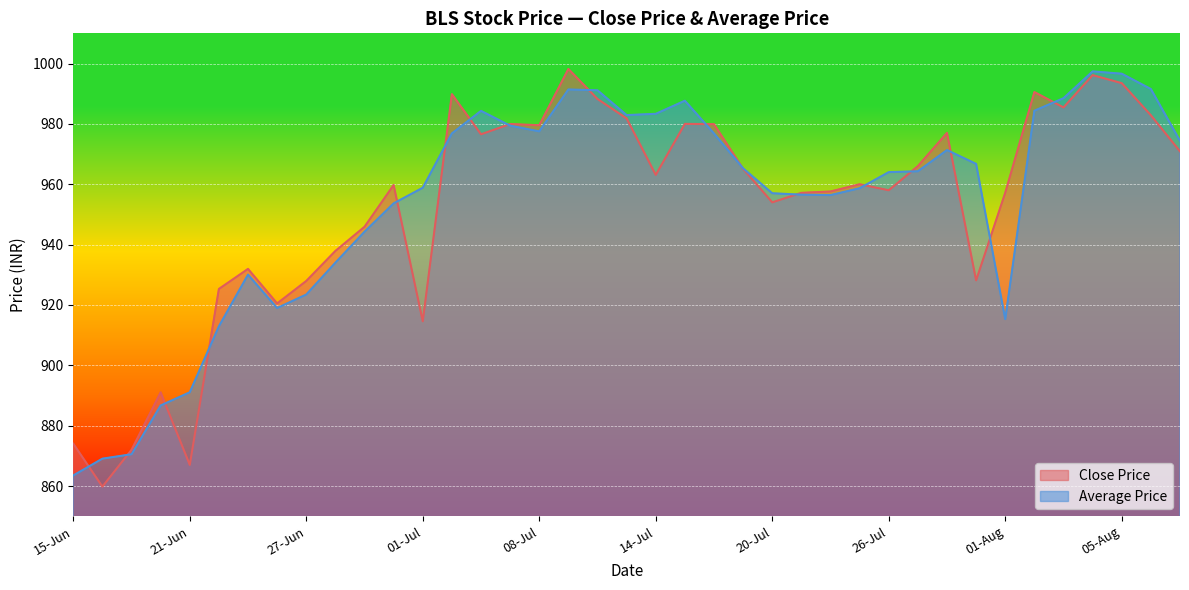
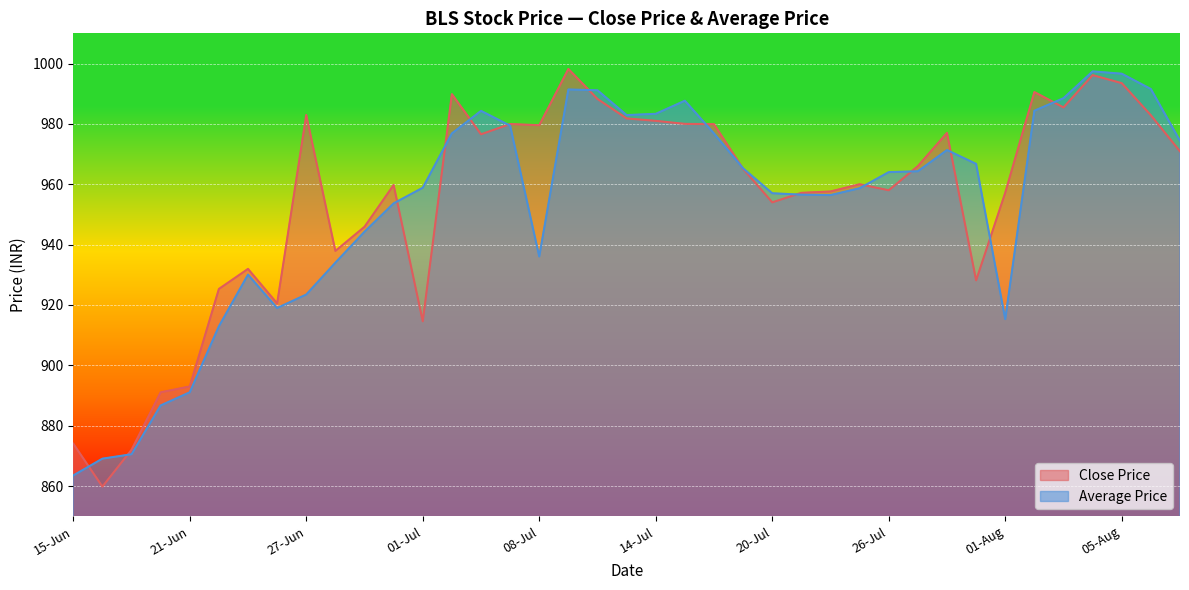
  {
    "Close Price": {
      "15-Jun": 874,
-     "21-Jun": 867,
-     "27-Jun": 928,
+     "21-Jun": 893,
+     "27-Jun": 983,
      "01-Jul": 915,
      "08-Jul": 980,
-     "14-Jul": 963,
+     "14-Jul": 981,
      "20-Jul": 954,
      "26-Jul": 958,
      "01-Aug": 957,
      "05-Aug": 994
    },
    "Average Price": {
      "15-Jun": 864,
      "21-Jun": 891,
      "27-Jun": 923,
      "01-Jul": 959,
-     "08-Jul": 978,
+     "08-Jul": 936,
      "14-Jul": 983,
      "20-Jul": 957,
      "26-Jul": 964,
      "01-Aug": 915,
      "05-Aug": 997
    }
  }
